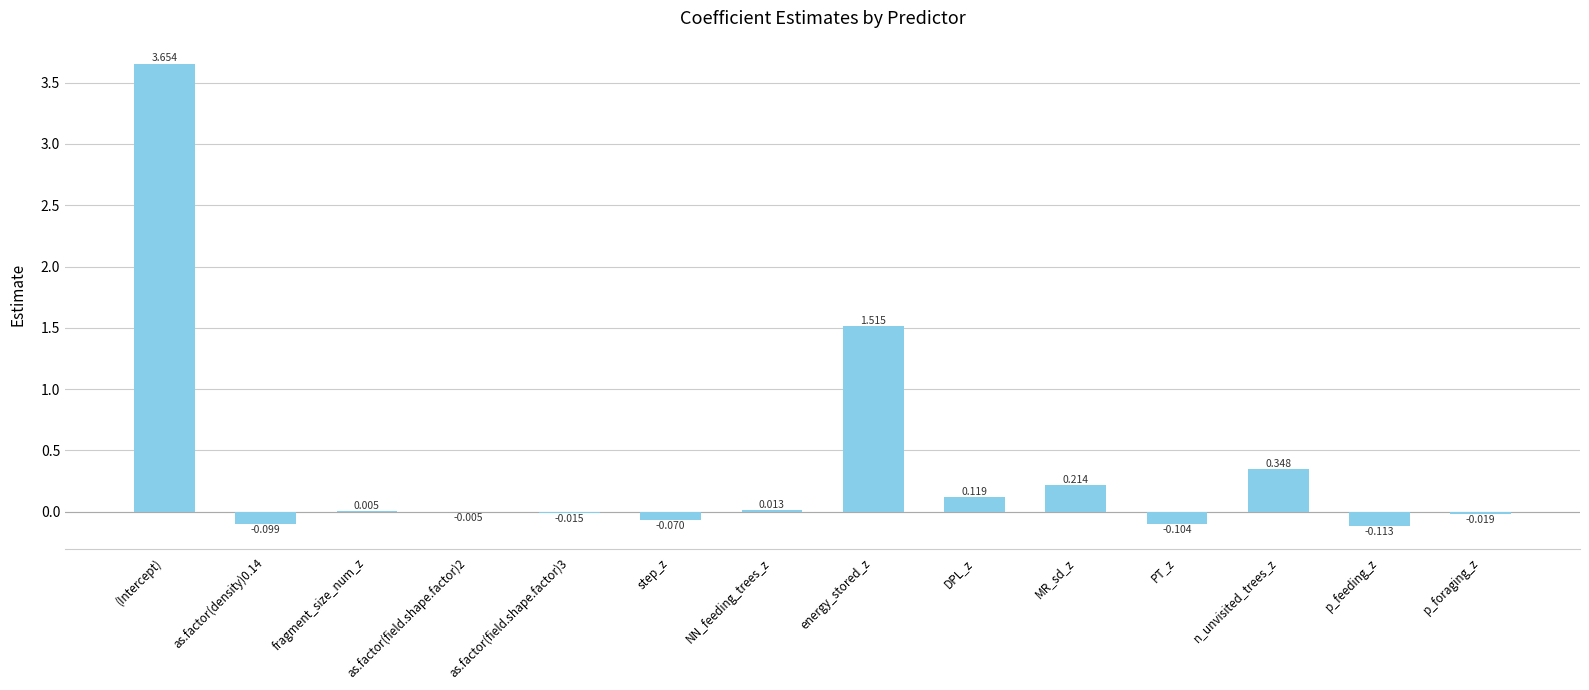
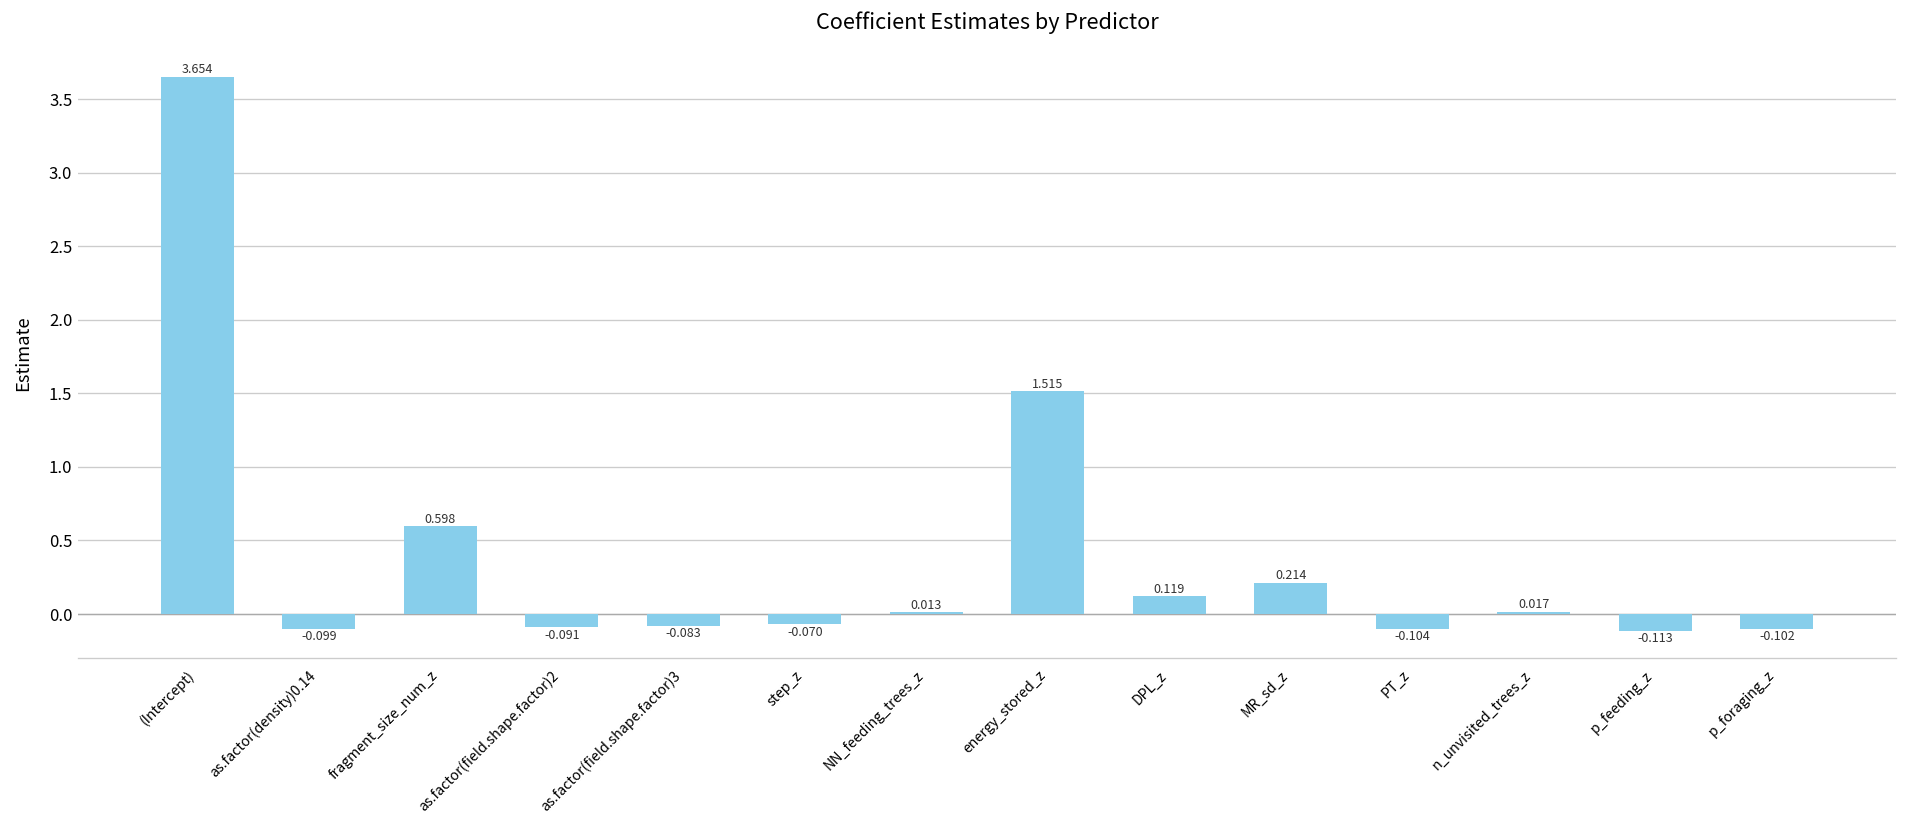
  {
    "(Intercept)": 3.654,
    "as.factor(density)0.14": -0.099,
-   "fragment_size_num_z": 0.005,
-   "as.factor(field.shape.factor)2": -0.005,
-   "as.factor(field.shape.factor)3": -0.015,
+   "fragment_size_num_z": 0.598,
+   "as.factor(field.shape.factor)2": -0.091,
+   "as.factor(field.shape.factor)3": -0.083,
    "step_z": -0.070,
    "NN_feeding_trees_z": 0.013,
    "energy_stored_z": 1.515,
    "DPL_z": 0.119,
    "MR_sd_z": 0.214,
    "PT_z": -0.104,
-   "n_unvisited_trees_z": 0.348,
+   "n_unvisited_trees_z": 0.017,
    "p_feeding_z": -0.113,
-   "p_foraging_z": -0.019
+   "p_foraging_z": -0.102
  }
